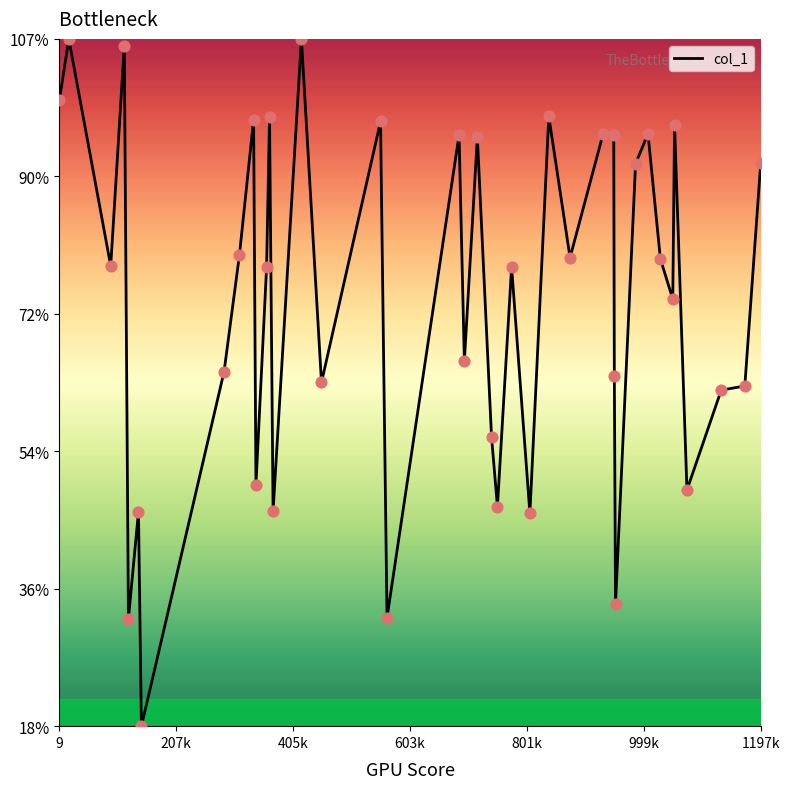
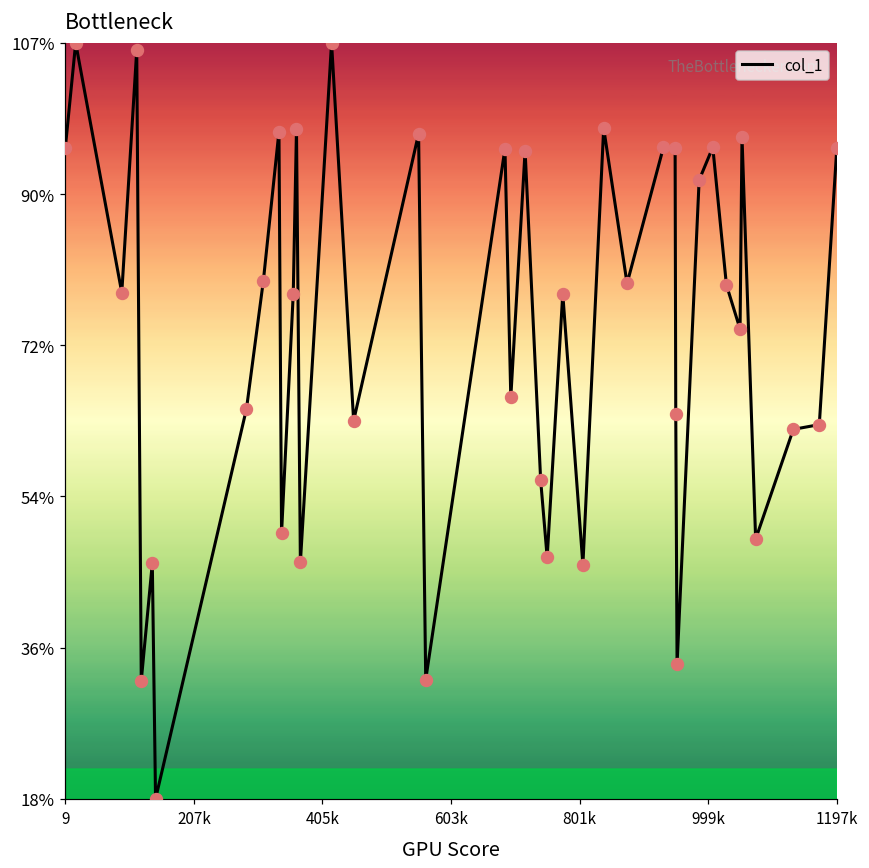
  {
-   "9": "99%",
-   "1197k": "91%"
+   "9": "95%",
+   "1197k": "95%"
  }
